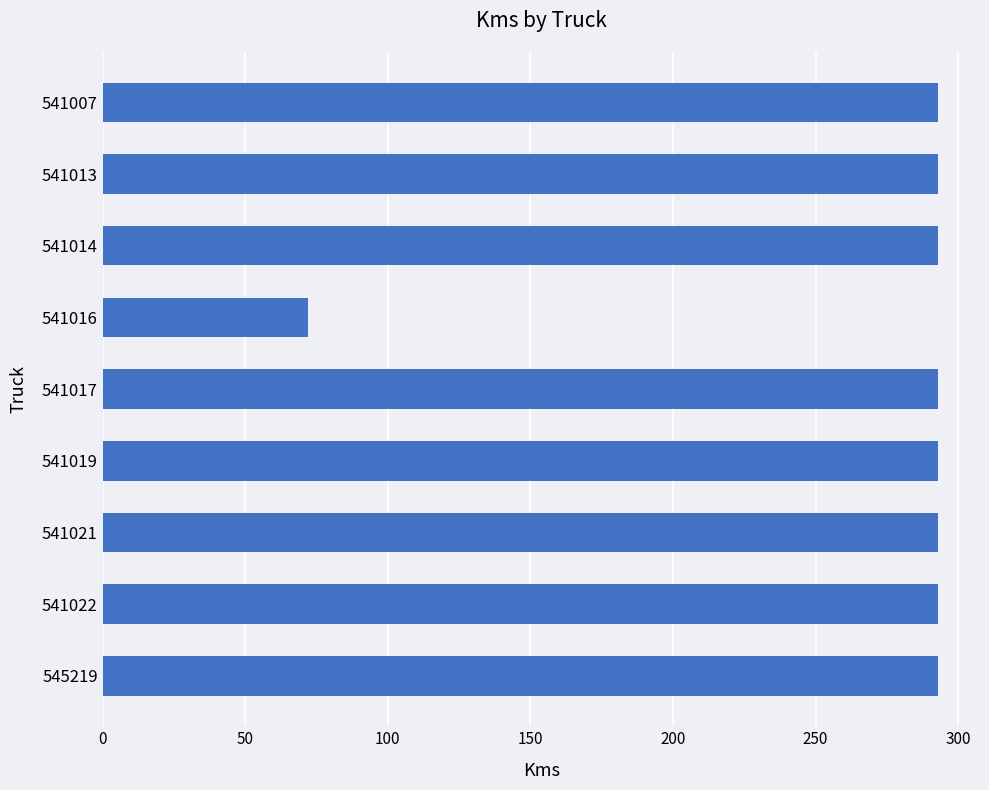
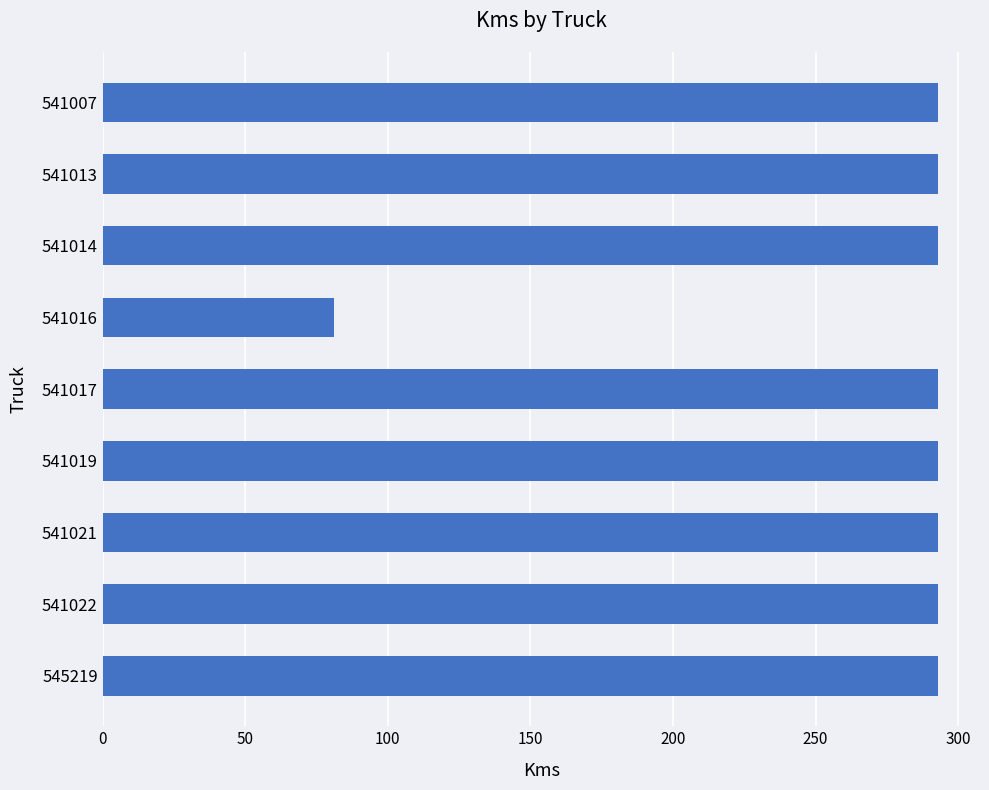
  {
    "541007": 293,
    "541013": 293,
    "541014": 293,
-   "541016": 72,
+   "541016": 81,
    "541017": 293,
    "541019": 293,
    "541021": 293,
    "541022": 293,
    "545219": 293
  }
